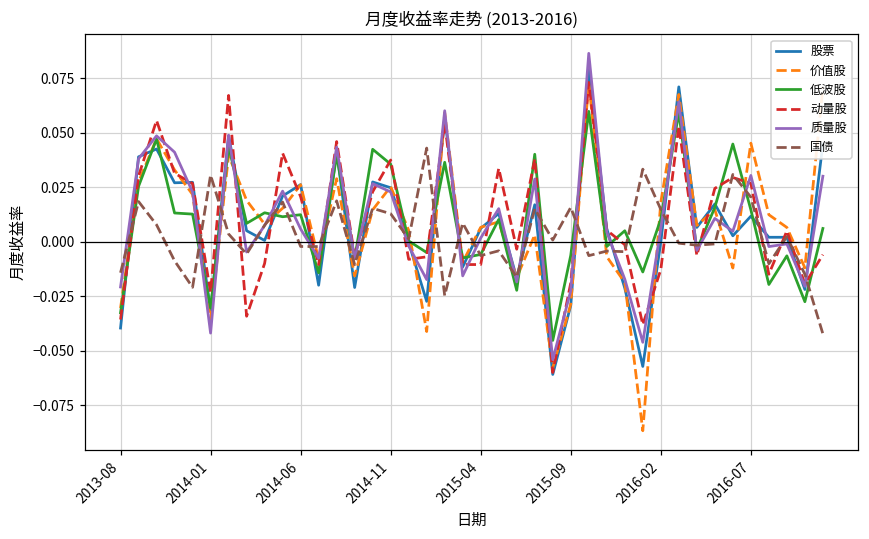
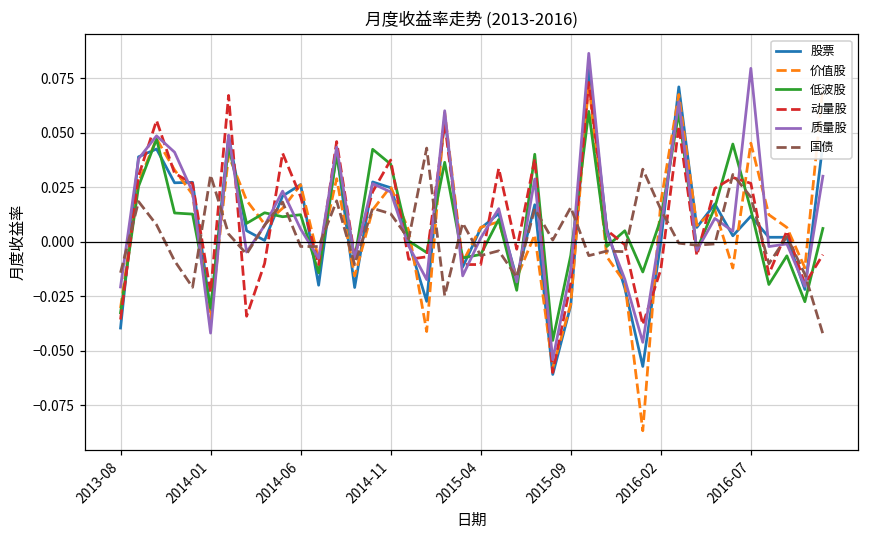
  {
    "股票": {
      "2013-08": -0.040,
      "2016-02": 0.000,
      "2016-07": 0.012
    },
    "价值股": {
      "2013-08": -0.030,
      "2014-01": -0.036,
      "2016-02": 0.018,
      "2016-07": 0.045
    },
    "低波股": {
      "2013-08": -0.033,
      "2014-06": 0.012,
      "2014-11": 0.036,
      "2015-09": -0.006,
      "2016-02": 0.010,
      "2016-07": 0.015
    },
    "动量股": {
      "2013-08": -0.036,
      "2014-01": -0.023,
      "2014-06": 0.021,
      "2014-11": 0.038,
      "2015-04": -0.010,
      "2015-09": -0.019,
      "2016-02": -0.013,
      "2016-07": 0.027
    },
    "质量股": {
      "2013-08": -0.021,
      "2014-01": -0.042,
      "2014-06": 0.006,
      "2014-11": 0.023,
      "2015-04": 0.002,
-     "2015-09": -0.022,
+     "2015-09": -0.013,
      "2016-02": 0.006,
-     "2016-07": 0.030
+     "2016-07": 0.080
    },
    "国债": {
      "2013-08": -0.014,
      "2014-01": 0.031,
      "2014-06": -0.002,
      "2014-11": 0.013,
      "2015-09": 0.016,
      "2016-02": 0.015,
      "2016-07": 0.020
    }
  }
